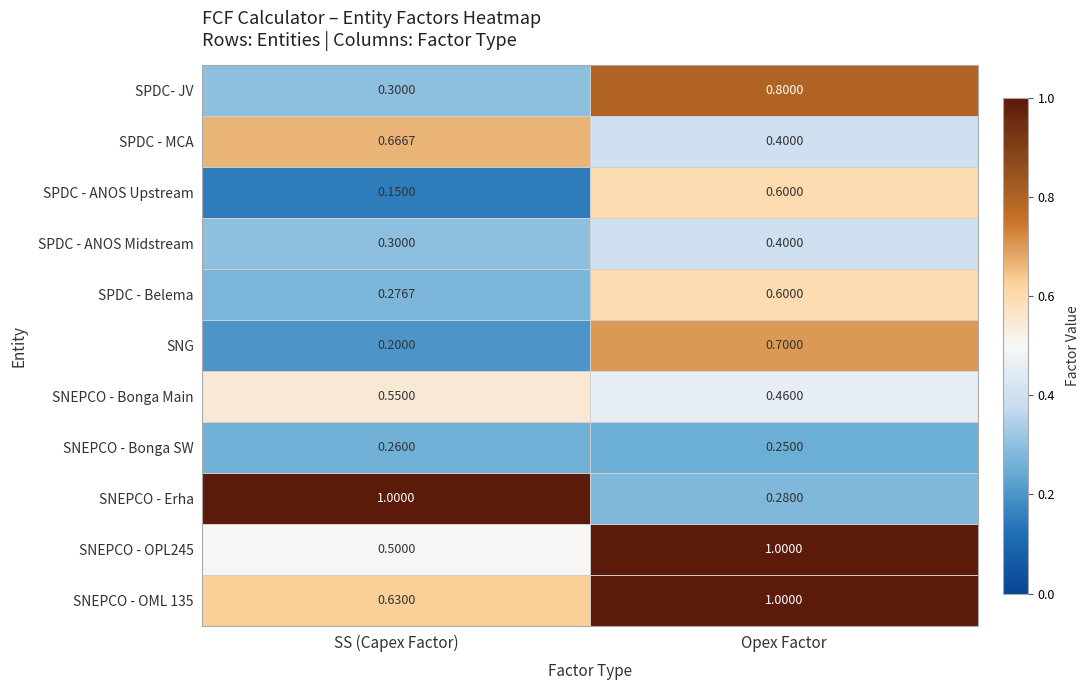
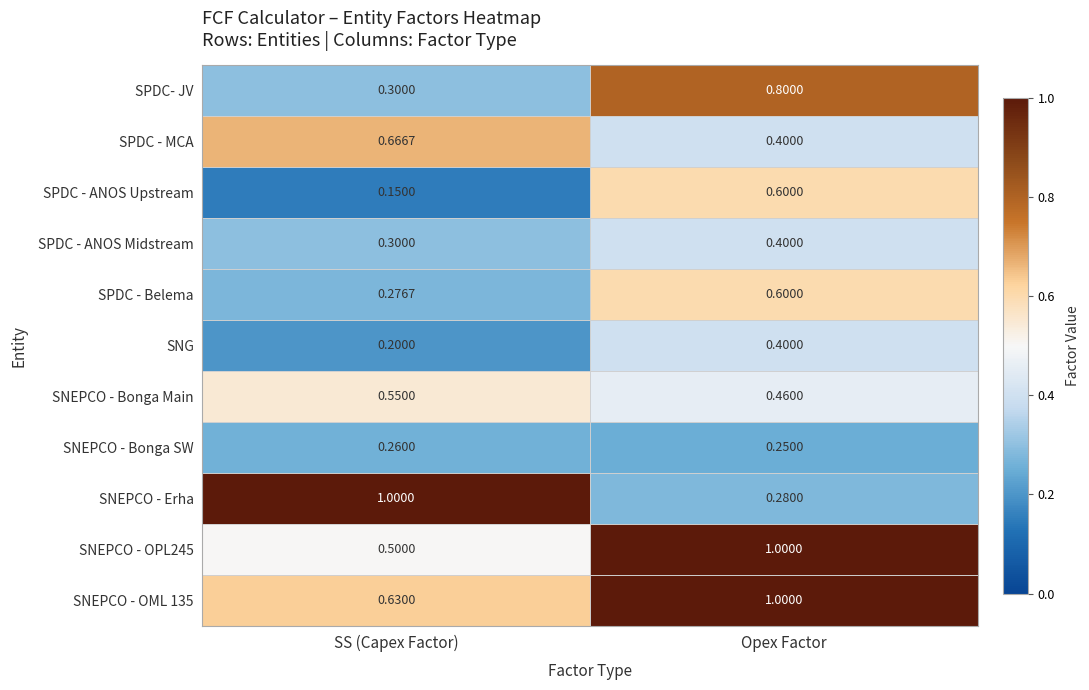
  {
    "SPDC- JV": {
      "SS (Capex Factor)": 0.3000,
      "Opex Factor": 0.8000
    },
    "SPDC - MCA": {
      "SS (Capex Factor)": 0.6667,
      "Opex Factor": 0.4000
    },
    "SPDC - ANOS Upstream": {
      "SS (Capex Factor)": 0.1500,
      "Opex Factor": 0.6000
    },
    "SPDC - ANOS Midstream": {
      "SS (Capex Factor)": 0.3000,
      "Opex Factor": 0.4000
    },
    "SPDC - Belema": {
      "SS (Capex Factor)": 0.2767,
      "Opex Factor": 0.6000
    },
    "SNG": {
      "SS (Capex Factor)": 0.2000,
-     "Opex Factor": 0.7000
+     "Opex Factor": 0.4000
    },
    "SNEPCO - Bonga Main": {
      "SS (Capex Factor)": 0.5500,
      "Opex Factor": 0.4600
    },
    "SNEPCO - Bonga SW": {
      "SS (Capex Factor)": 0.2600,
      "Opex Factor": 0.2500
    },
    "SNEPCO - Erha": {
      "SS (Capex Factor)": 1.0000,
      "Opex Factor": 0.2800
    },
    "SNEPCO - OPL245": {
      "SS (Capex Factor)": 0.5000,
      "Opex Factor": 1.0000
    },
    "SNEPCO - OML 135": {
      "SS (Capex Factor)": 0.6300,
      "Opex Factor": 1.0000
    }
  }
